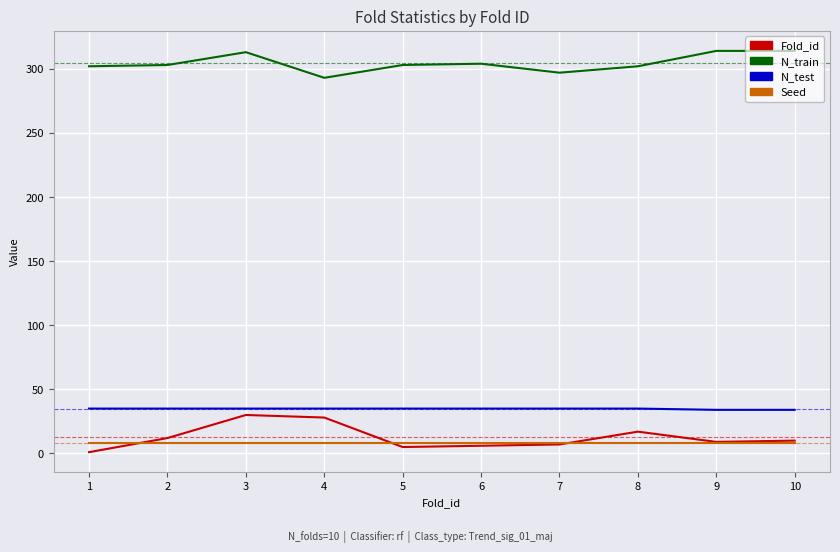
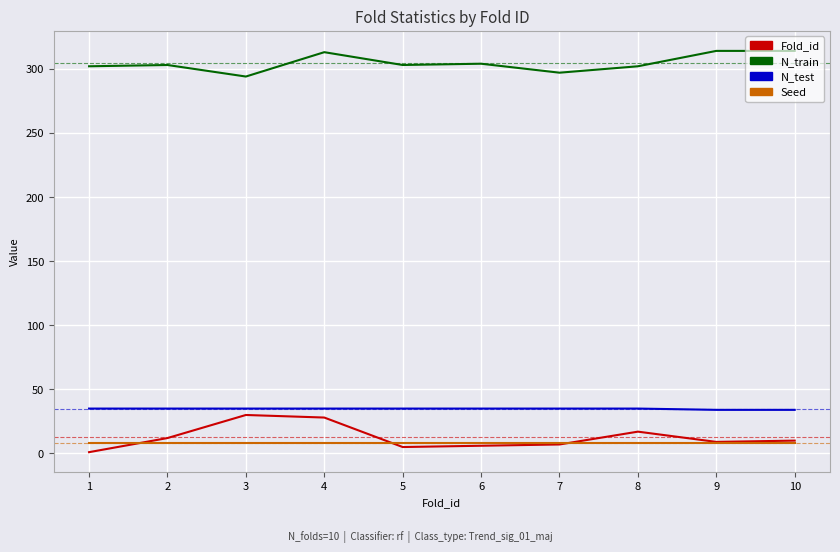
  {
    "Fold_id": {
      "1": 1,
      "2": 12,
      "3": 30,
      "4": 28,
      "5": 5,
      "8": 17,
      "10": 10
    },
    "N_train": {
      "1": 302,
      "2": 303,
-     "3": 313,
-     "4": 293,
+     "3": 294,
+     "4": 313,
      "5": 303,
      "6": 304,
      "7": 297,
      "8": 302,
      "9": 314
    },
    "N_test": {
      "1": 35,
      "2": 35,
      "3": 35,
      "4": 35,
      "5": 35,
      "6": 35,
      "7": 35,
      "8": 35,
      "9": 34,
      "10": 34
    },
    "Seed": {
      "1": 8,
      "2": 8,
      "3": 8,
      "4": 8,
      "5": 8,
      "8": 8,
      "10": 8
    }
  }
